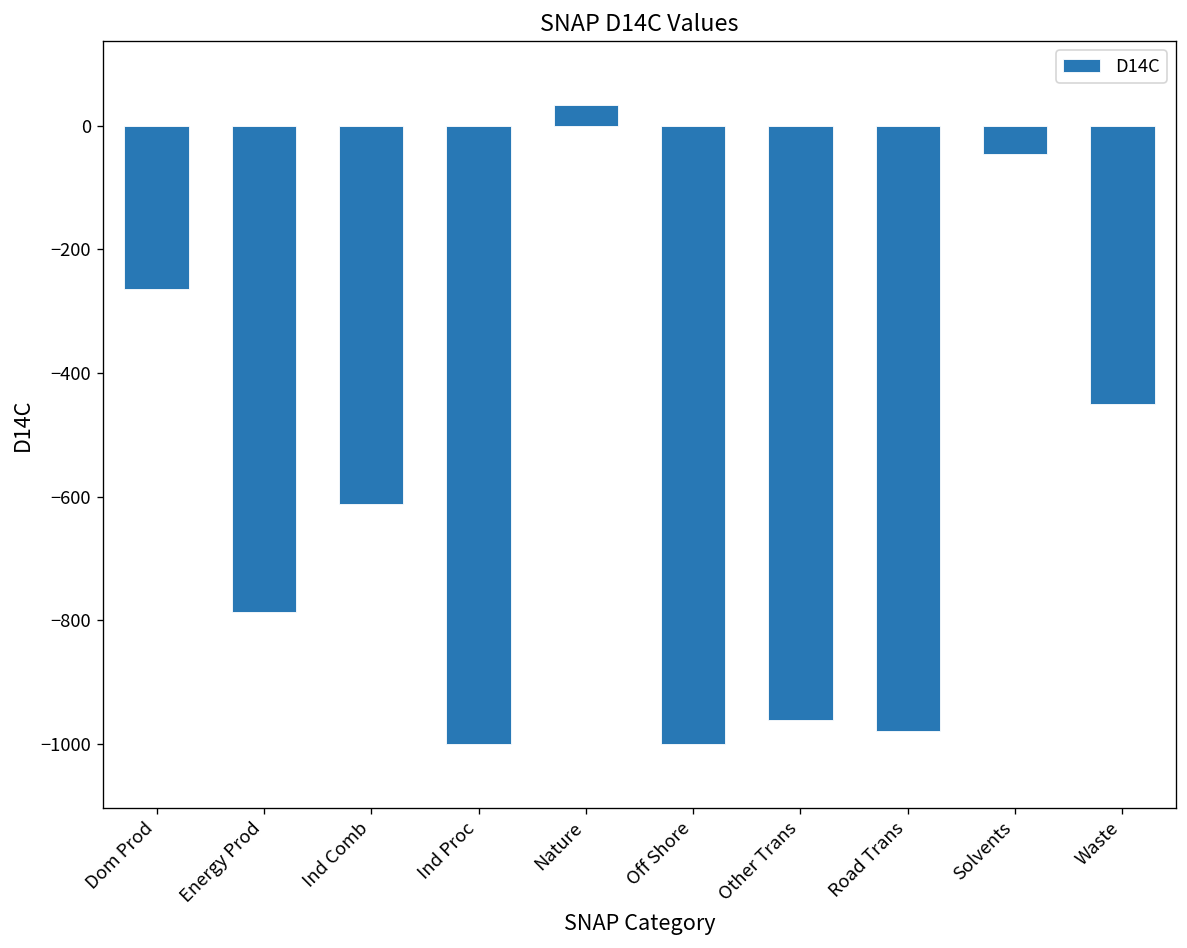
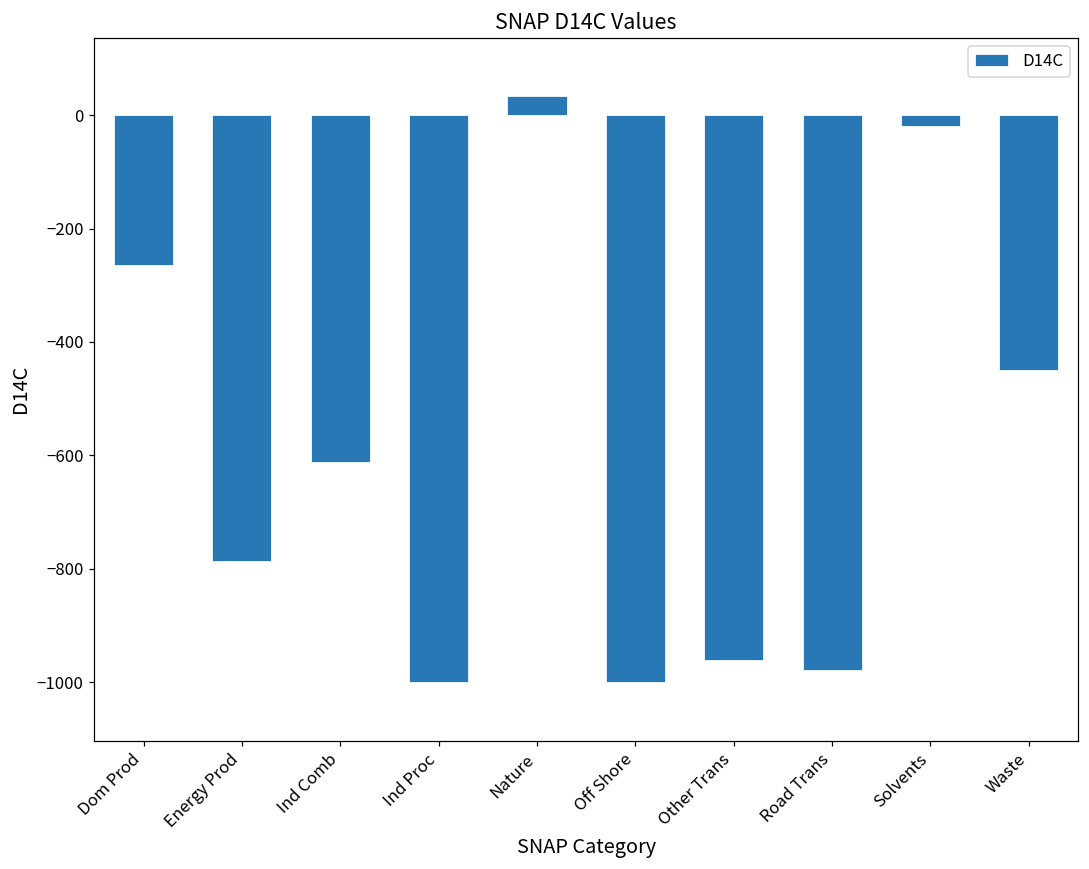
  {
    "Dom Prod": -260,
    "Energy Prod": -790,
    "Ind Comb": -610,
    "Ind Proc": -1000,
    "Nature": 30,
    "Off Shore": -1000,
    "Other Trans": -960,
    "Road Trans": -980,
-   "Solvents": -50,
+   "Solvents": -20,
    "Waste": -450
  }
